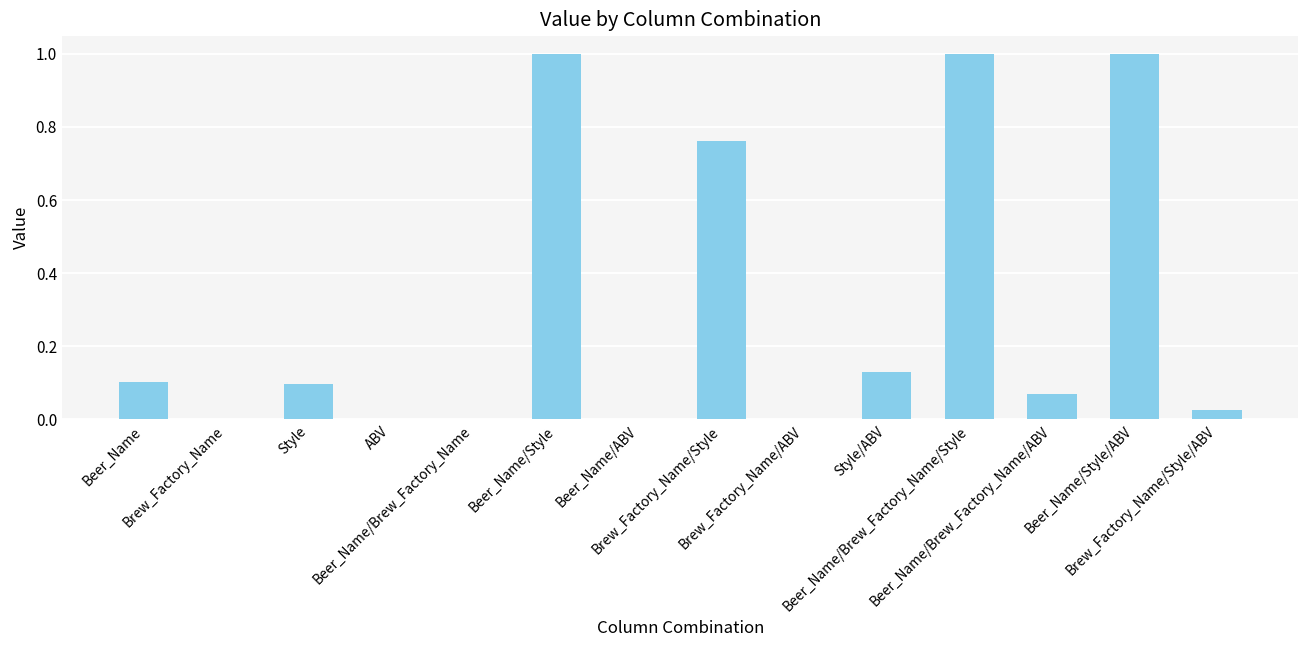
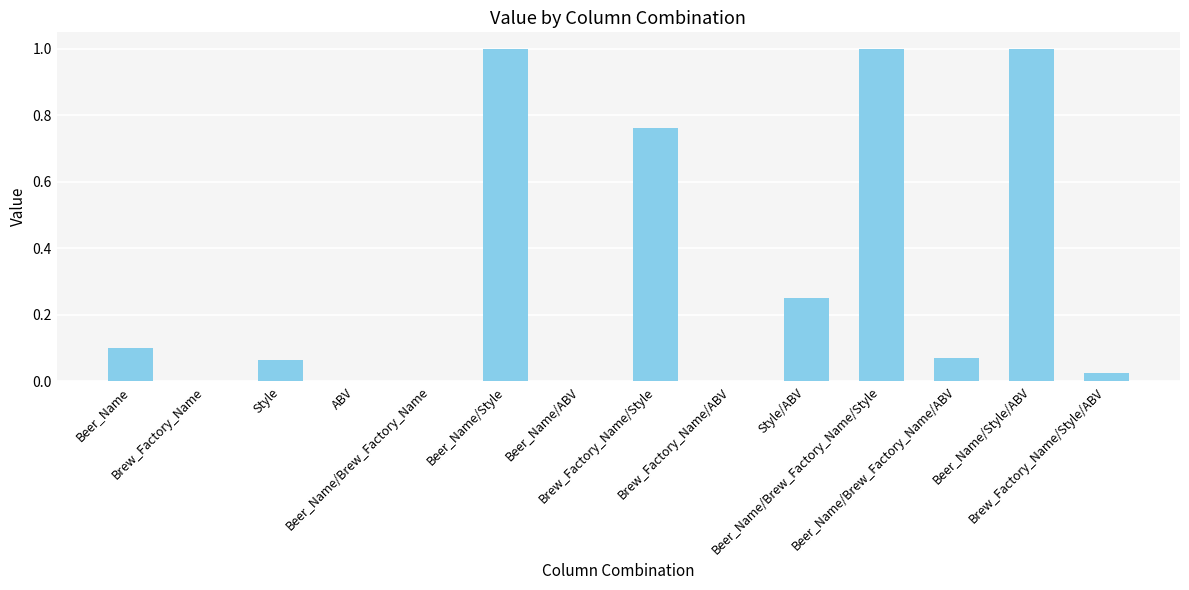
  {
    "Beer_Name": 0.10,
    "Brew_Factory_Name": 0.00,
-   "Style": 0.10,
+   "Style": 0.06,
    "ABV": 0.00,
    "Beer_Name/Brew_Factory_Name": 0.00,
    "Beer_Name/Style": 1.00,
    "Beer_Name/ABV": 0.00,
    "Brew_Factory_Name/Style": 0.76,
    "Brew_Factory_Name/ABV": 0.00,
-   "Style/ABV": 0.13,
+   "Style/ABV": 0.25,
    "Beer_Name/Brew_Factory_Name/Style": 1.00,
    "Beer_Name/Brew_Factory_Name/ABV": 0.07,
    "Beer_Name/Style/ABV": 1.00,
    "Brew_Factory_Name/Style/ABV": 0.03
  }
